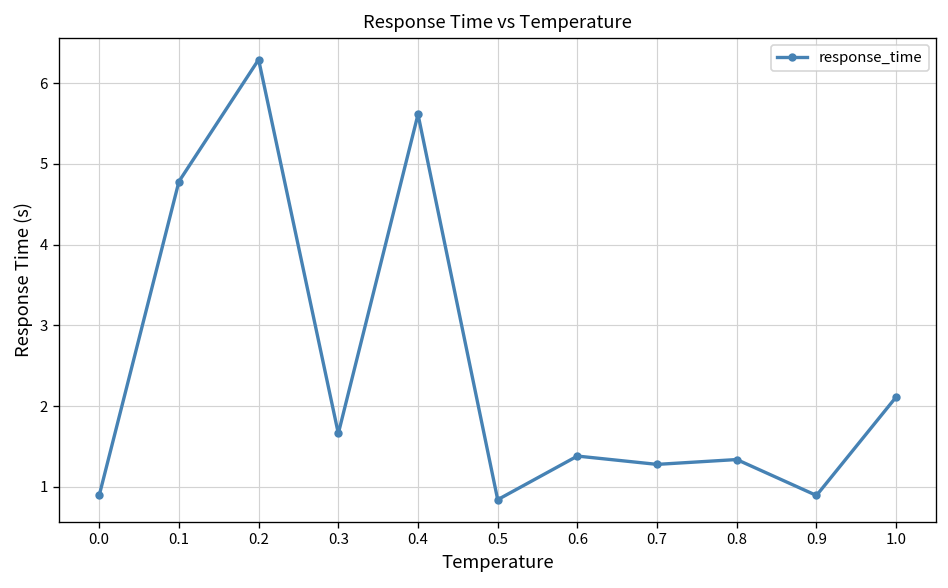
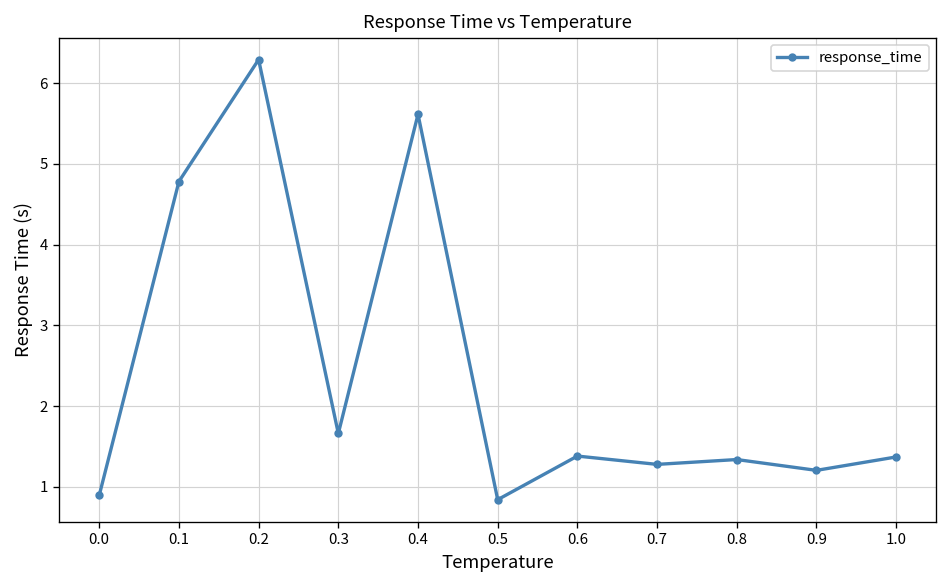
  {
    "0.0": 0.9,
    "0.1": 4.8,
    "0.2": 6.3,
    "0.3": 1.7,
    "0.4": 5.6,
    "0.5": 0.8,
    "0.6": 1.4,
    "0.7": 1.3,
    "0.8": 1.3,
-   "0.9": 0.9,
-   "1.0": 2.1
+   "0.9": 1.2,
+   "1.0": 1.4
  }
